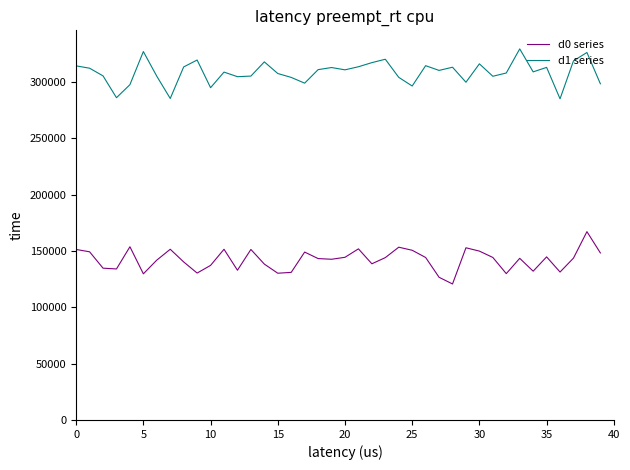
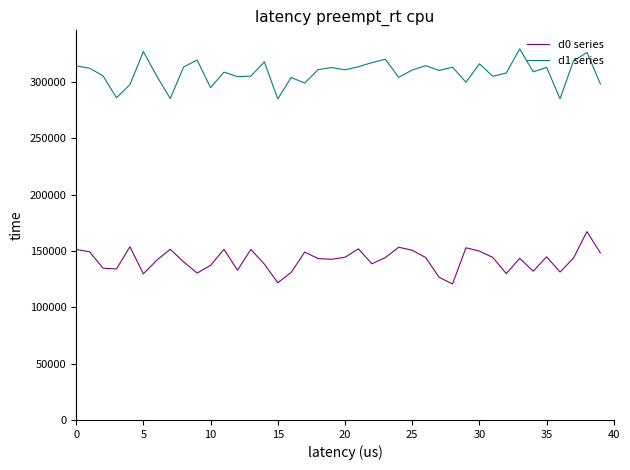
  {
    "d0 series": {
      "0": 151000,
      "5": 130000,
      "10": 137000,
-     "15": 130000,
+     "15": 122000,
      "20": 144000,
      "25": 151000,
      "30": 150000,
      "35": 145000
    },
    "d1 series": {
      "0": 314000,
      "5": 327000,
      "10": 295000,
-     "15": 308000,
+     "15": 285000,
      "20": 311000,
-     "25": 297000,
+     "25": 311000,
      "30": 316000,
      "35": 313000
    }
  }
